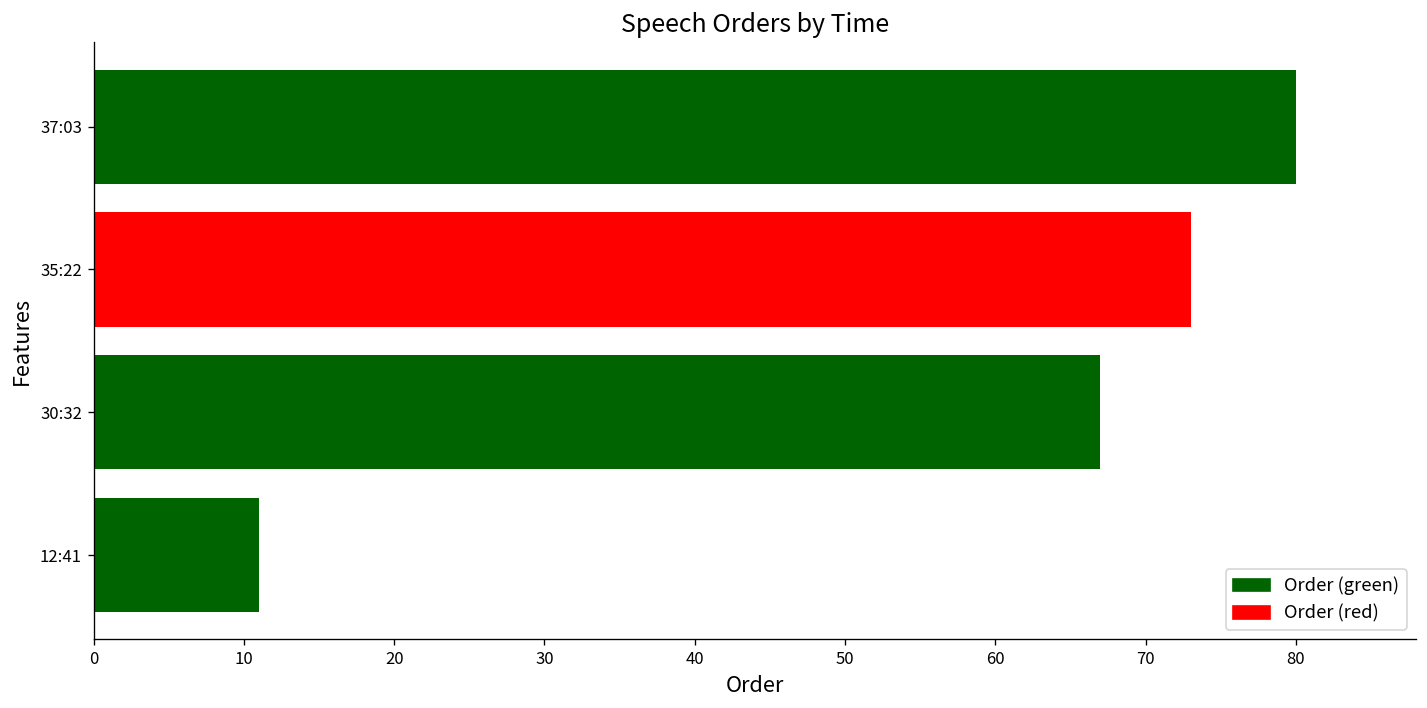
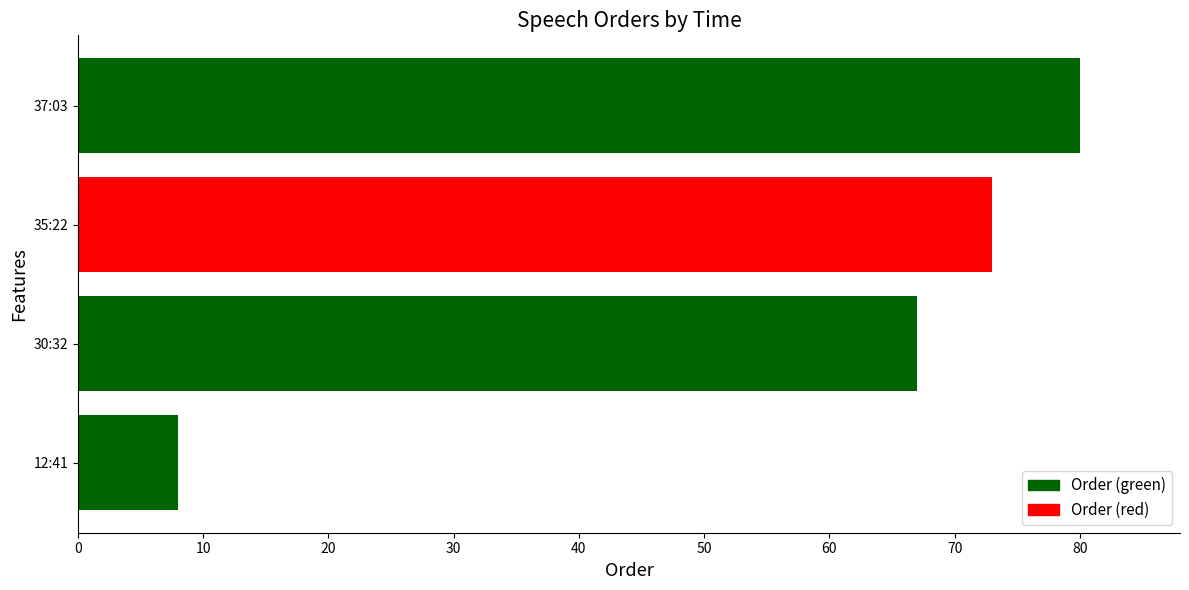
  {
    "37:03": 80,
    "35:22": 73,
-   "12:41": 11
+   "12:41": 8
  }
